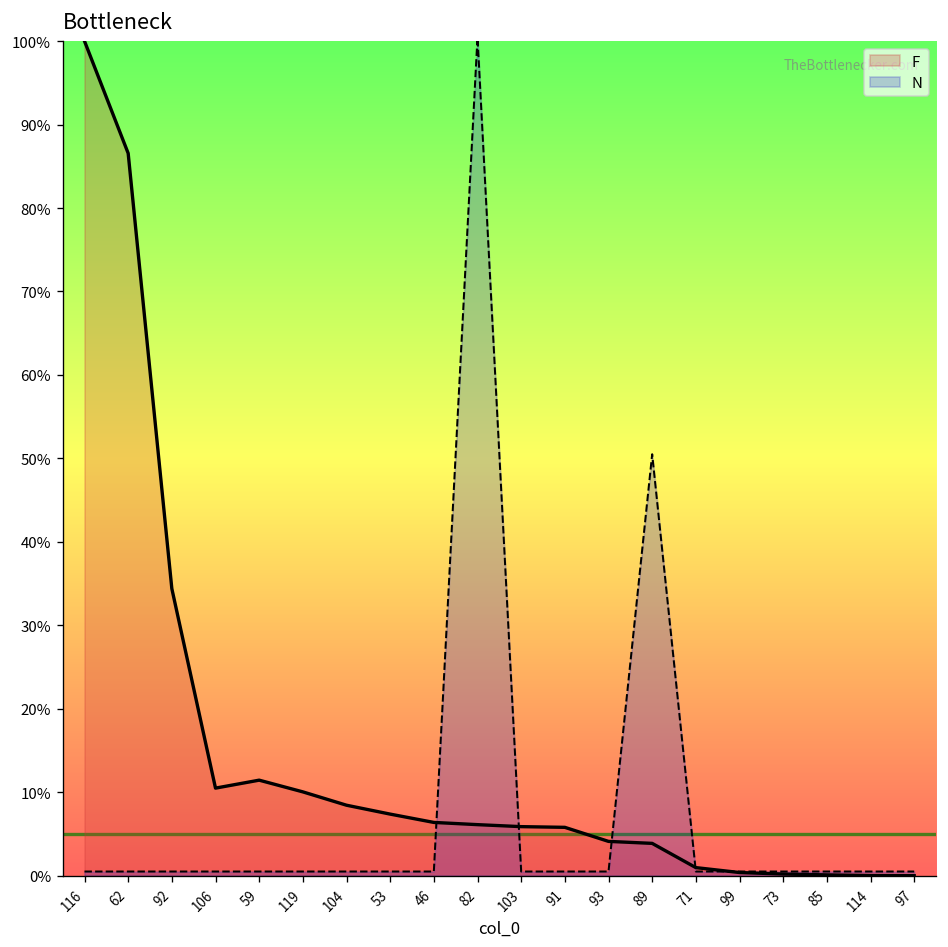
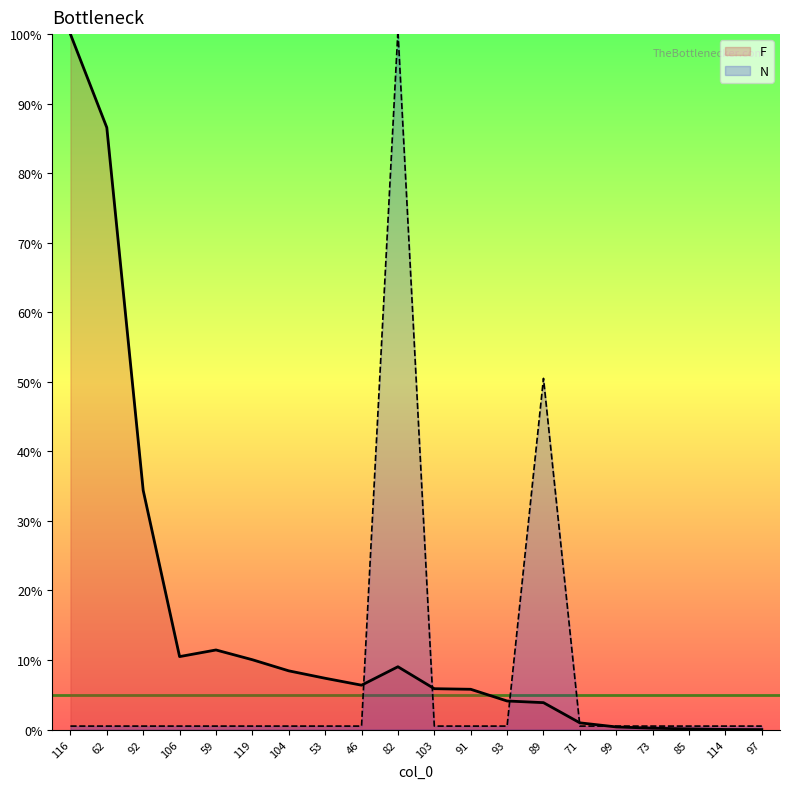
  {
    "F": {
      "116": "100%",
      "62": "87%",
      "92": "34%",
      "106": "10%",
      "59": "11%",
      "119": "10%",
      "104": "8%",
      "53": "7%",
      "46": "6%",
-     "82": "6%",
+     "82": "9%",
      "103": "6%",
      "91": "6%",
      "93": "4%",
      "89": "4%",
      "71": "1%",
      "85": "0%",
      "114": "0%",
      "97": "0%"
    },
    "N": {
      "116": "1%",
      "62": "1%",
      "92": "1%",
      "106": "1%",
      "59": "1%",
      "119": "1%",
      "104": "1%",
      "53": "1%",
      "46": "1%",
      "103": "1%",
      "91": "1%",
      "93": "1%",
      "89": "51%",
      "71": "1%",
      "85": "1%",
      "114": "1%",
      "97": "1%"
    }
  }
